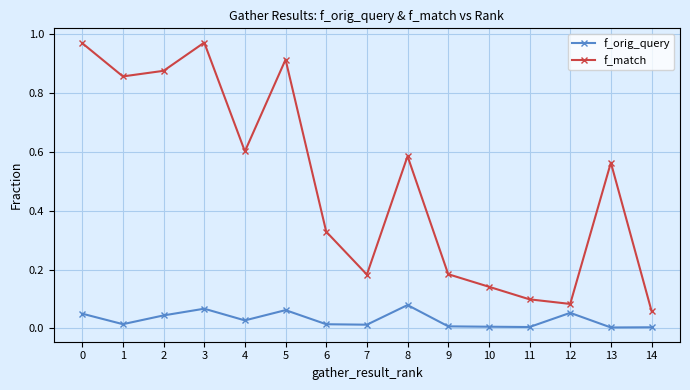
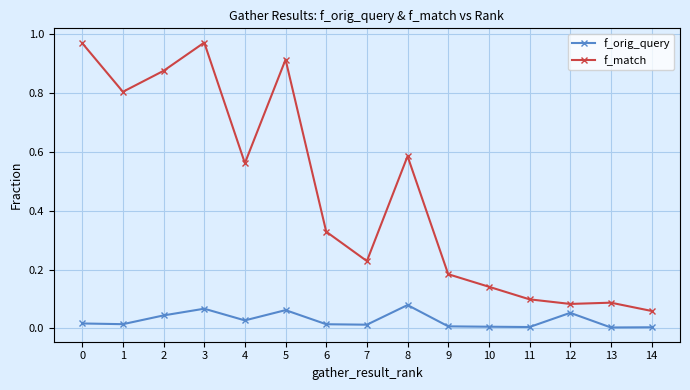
  {
    "f_orig_query": {
-     "0": 0.05,
+     "0": 0.02,
      "1": 0.01,
      "2": 0.04,
      "3": 0.07,
      "4": 0.03,
      "5": 0.06,
      "6": 0.01,
      "7": 0.01,
      "8": 0.08,
      "9": 0.01,
      "10": 0.01,
      "11": 0.00,
      "12": 0.05,
      "13": 0.00,
      "14": 0.00
    },
    "f_match": {
      "0": 0.97,
-     "1": 0.86,
+     "1": 0.80,
      "2": 0.88,
      "3": 0.97,
-     "4": 0.60,
+     "4": 0.56,
      "5": 0.91,
      "6": 0.33,
-     "7": 0.18,
+     "7": 0.23,
      "8": 0.59,
      "9": 0.18,
      "10": 0.14,
      "11": 0.10,
      "12": 0.08,
-     "13": 0.56,
+     "13": 0.09,
      "14": 0.06
    }
  }
